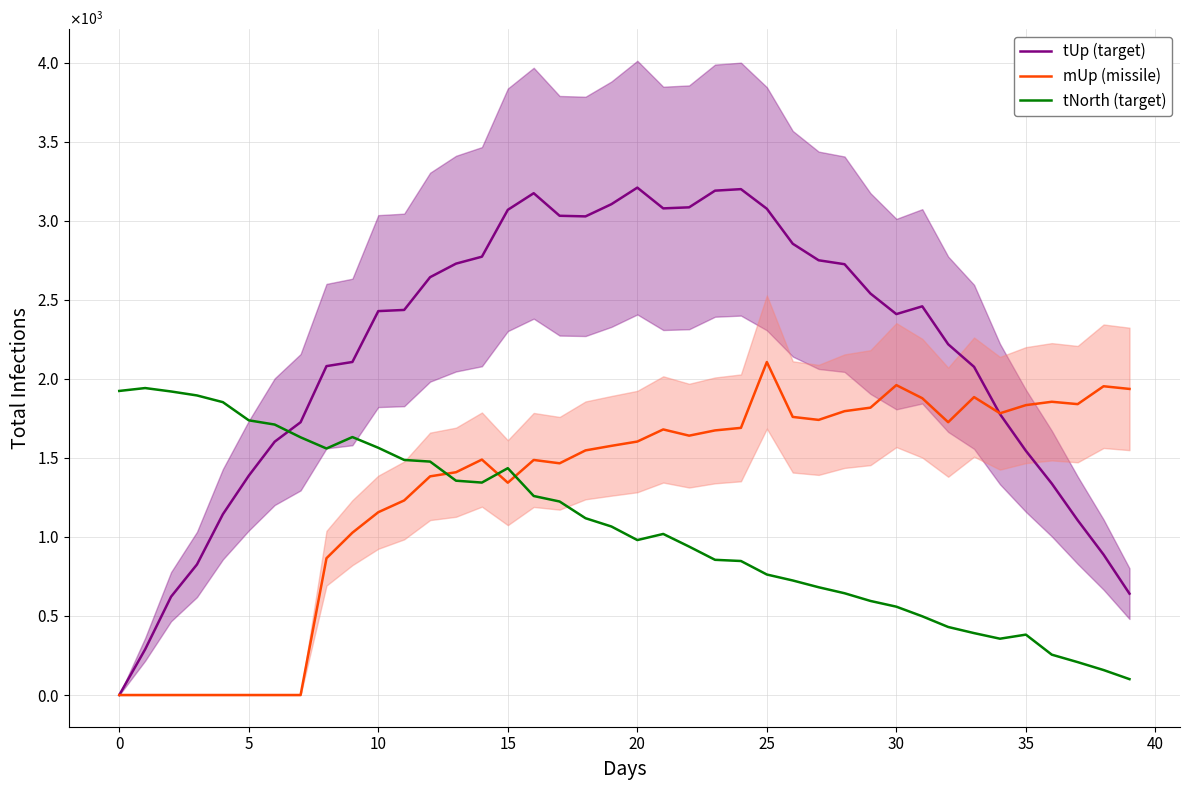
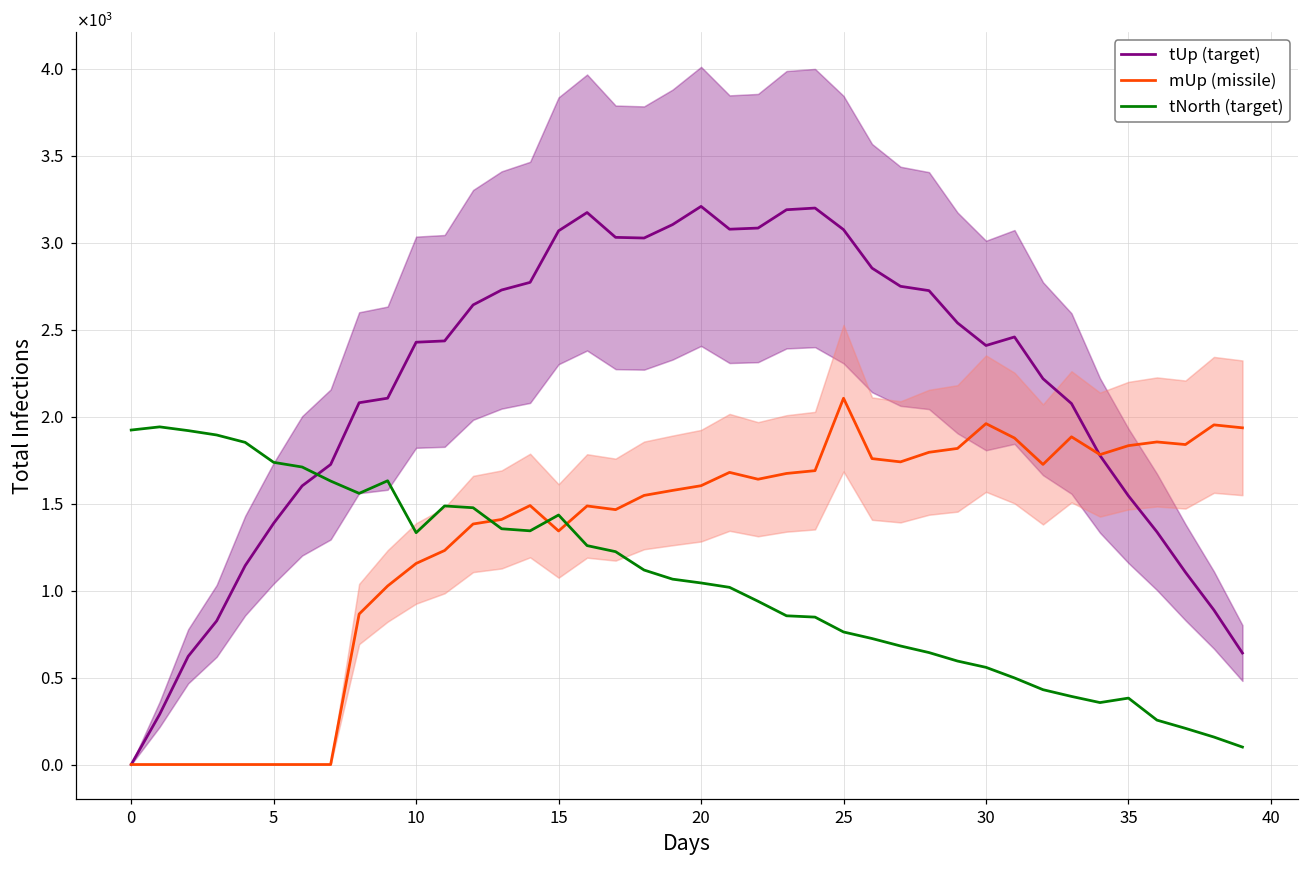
  {
    "mUp (missile)": {
      "10": 1160,
      "15": 1340,
      "20": 1600,
      "25": 2110,
      "30": 1960,
      "35": 1830
    },
    "tNorth (target)": {
      "0": 1920,
-     "10": 1560,
+     "10": 1330,
      "15": 1430,
-     "20": 980,
+     "20": 1040,
      "25": 760,
      "30": 560,
      "35": 380
    }
  }
